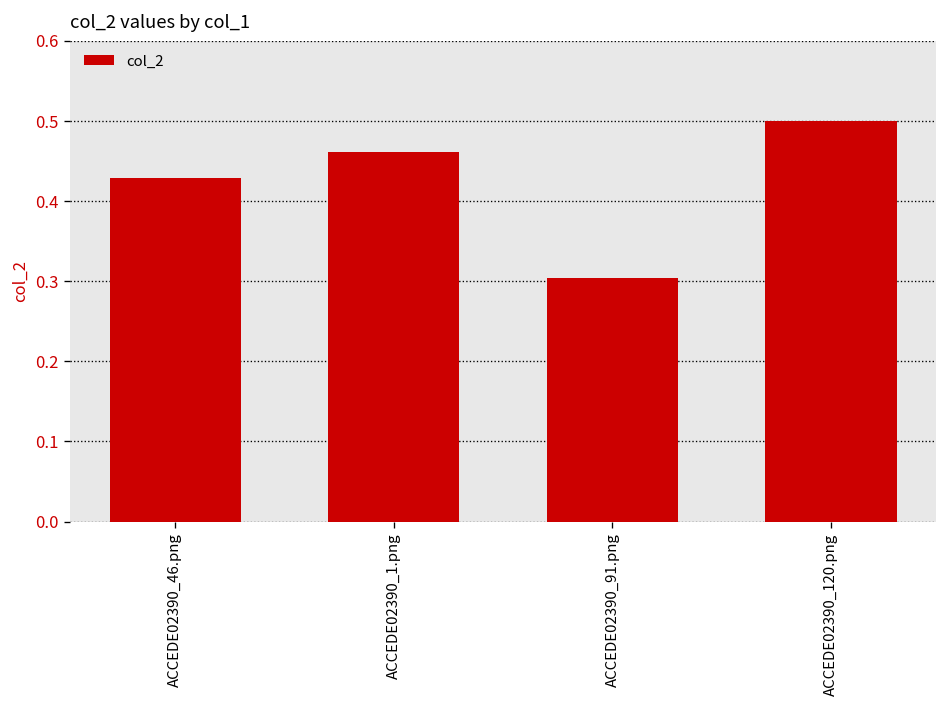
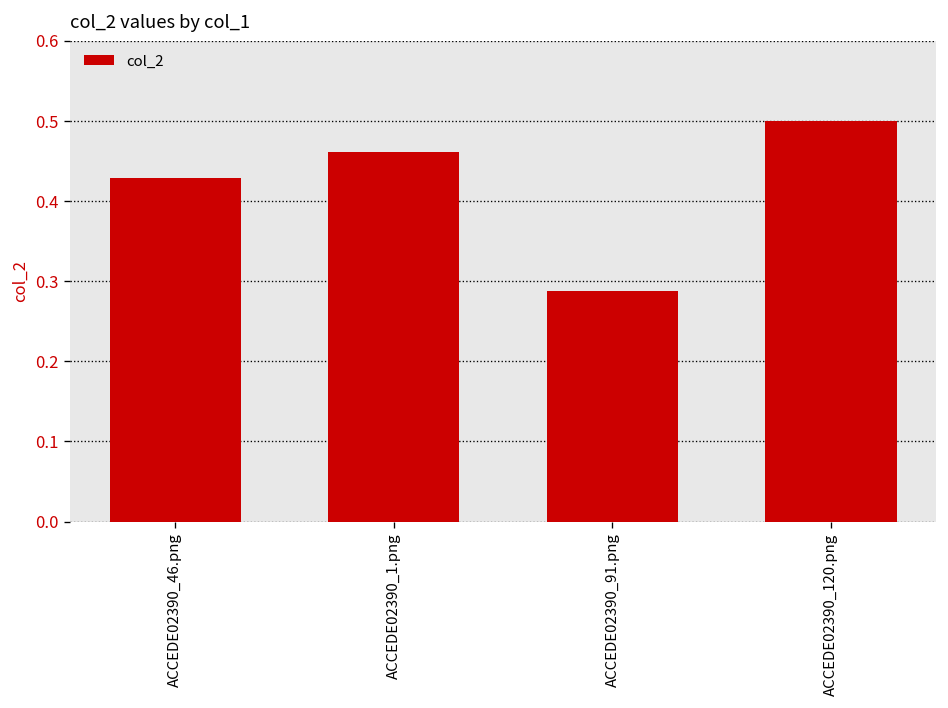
  {
    "ACCEDE02390_46.png": 0.43,
    "ACCEDE02390_1.png": 0.46,
-   "ACCEDE02390_91.png": 0.30,
+   "ACCEDE02390_91.png": 0.29,
    "ACCEDE02390_120.png": 0.50
  }
